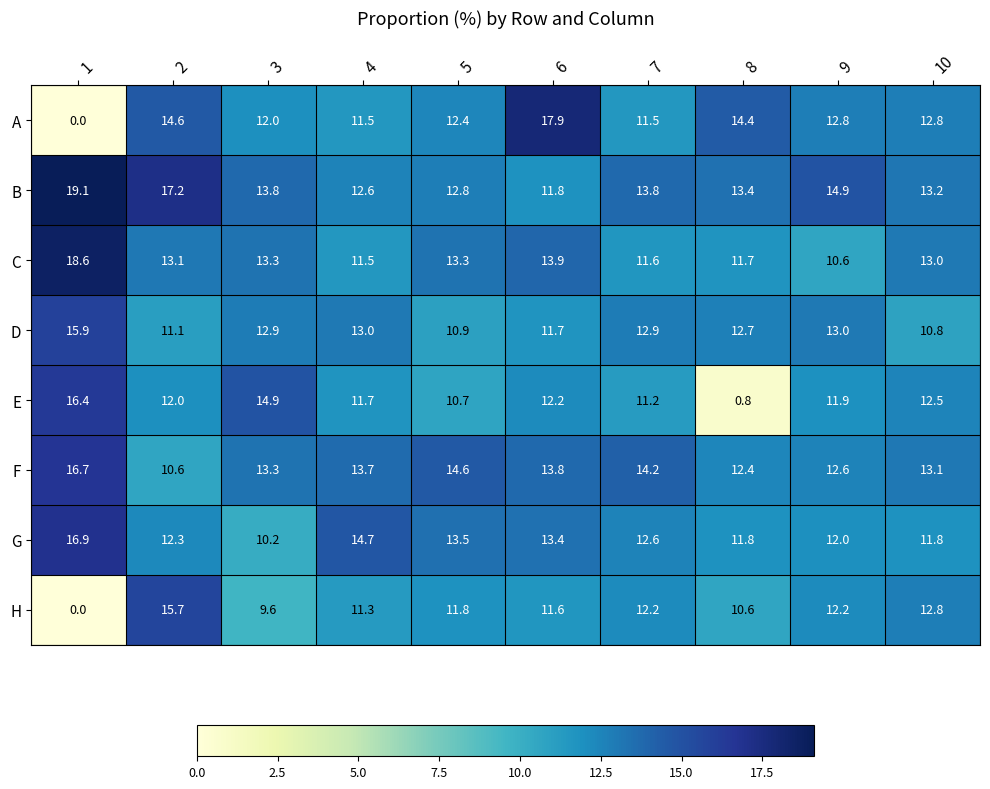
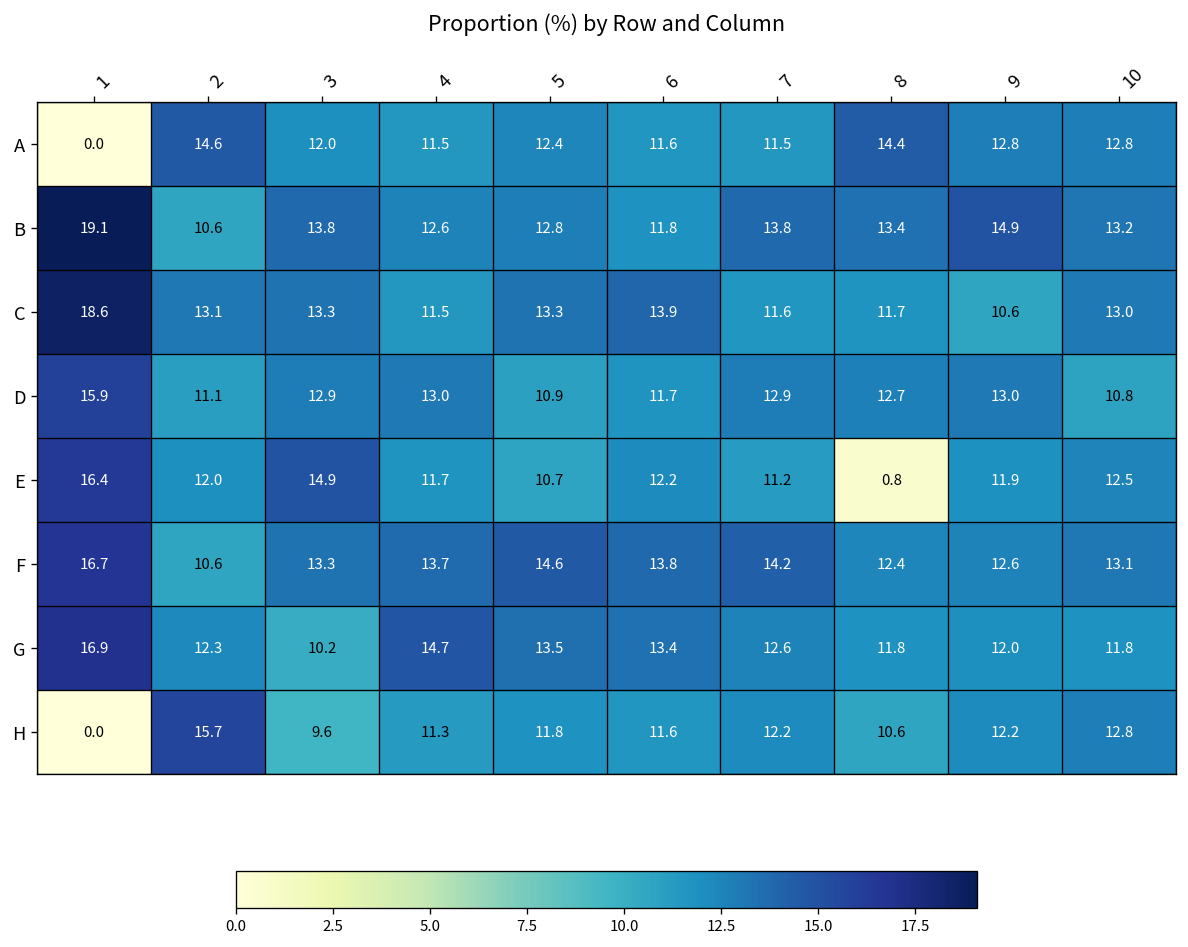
  {
    "A": {
      "1": 0.0,
      "2": 14.6,
      "3": 12.0,
      "4": 11.5,
      "5": 12.4,
-     "6": 17.9,
+     "6": 11.6,
      "7": 11.5,
      "8": 14.4,
      "9": 12.8,
      "10": 12.8
    },
    "B": {
      "1": 19.1,
-     "2": 17.2,
+     "2": 10.6,
      "3": 13.8,
      "4": 12.6,
      "5": 12.8,
      "6": 11.8,
      "7": 13.8,
      "8": 13.4,
      "9": 14.9,
      "10": 13.2
    },
    "C": {
      "1": 18.6,
      "2": 13.1,
      "3": 13.3,
      "4": 11.5,
      "5": 13.3,
      "6": 13.9,
      "7": 11.6,
      "8": 11.7,
      "9": 10.6,
      "10": 13.0
    },
    "D": {
      "1": 15.9,
      "2": 11.1,
      "3": 12.9,
      "4": 13.0,
      "5": 10.9,
      "6": 11.7,
      "7": 12.9,
      "8": 12.7,
      "9": 13.0,
      "10": 10.8
    },
    "E": {
      "1": 16.4,
      "2": 12.0,
      "3": 14.9,
      "4": 11.7,
      "5": 10.7,
      "6": 12.2,
      "7": 11.2,
      "8": 0.8,
      "9": 11.9,
      "10": 12.5
    },
    "F": {
      "1": 16.7,
      "2": 10.6,
      "3": 13.3,
      "4": 13.7,
      "5": 14.6,
      "6": 13.8,
      "7": 14.2,
      "8": 12.4,
      "9": 12.6,
      "10": 13.1
    },
    "G": {
      "1": 16.9,
      "2": 12.3,
      "3": 10.2,
      "4": 14.7,
      "5": 13.5,
      "6": 13.4,
      "7": 12.6,
      "8": 11.8,
      "9": 12.0,
      "10": 11.8
    },
    "H": {
      "1": 0.0,
      "2": 15.7,
      "3": 9.6,
      "4": 11.3,
      "5": 11.8,
      "6": 11.6,
      "7": 12.2,
      "8": 10.6,
      "9": 12.2,
      "10": 12.8
    }
  }
